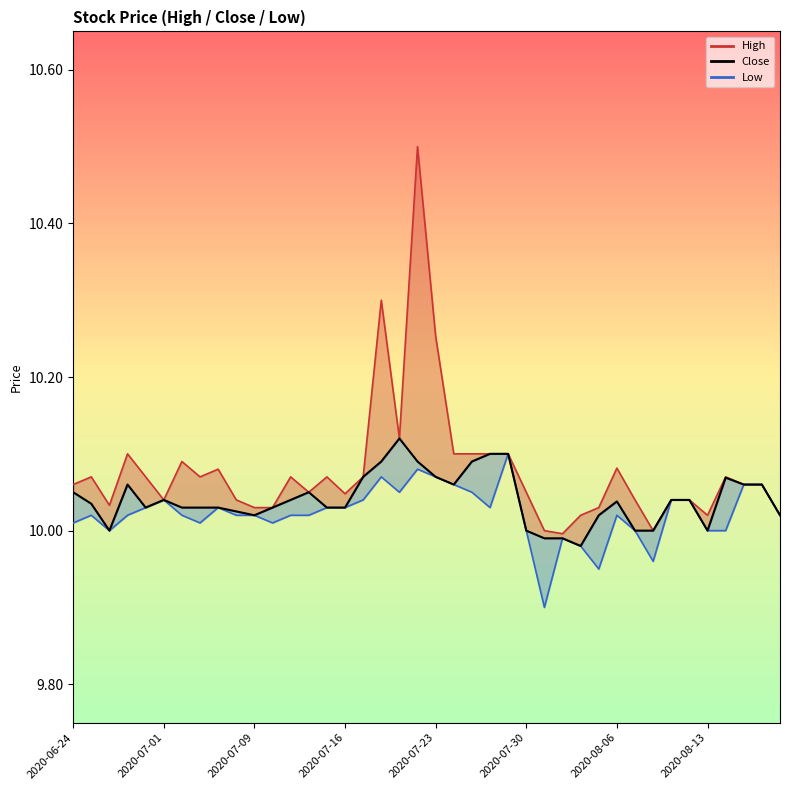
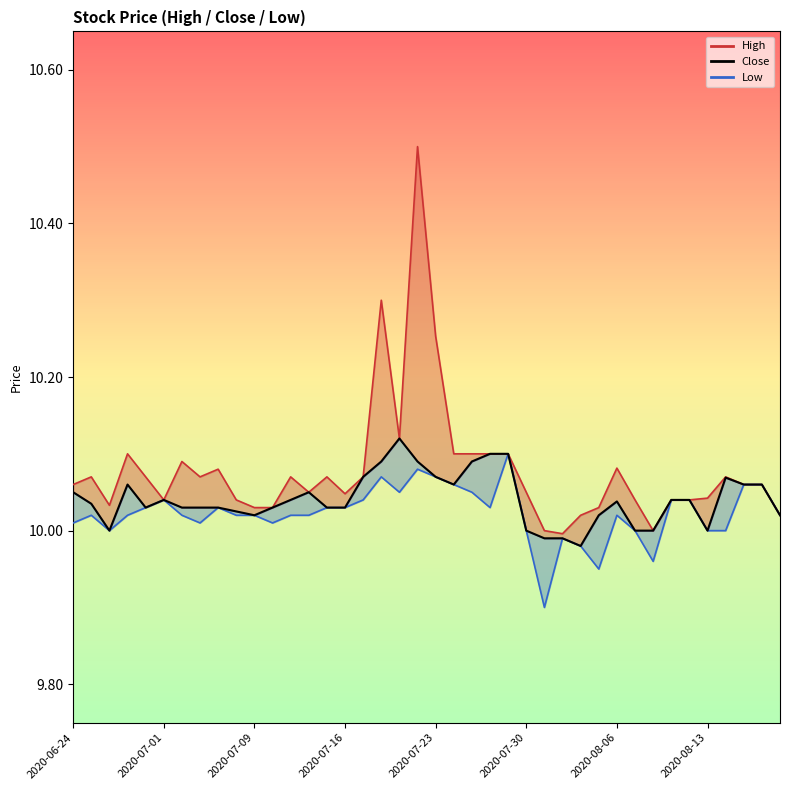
  {
    "High": {
      "2020-06-24": 10.06,
      "2020-07-09": 10.03,
      "2020-07-16": 10.05,
      "2020-07-23": 10.25,
      "2020-07-30": 10.05,
      "2020-08-06": 10.08,
-     "2020-08-13": 10.02
+     "2020-08-13": 10.04
    }
  }
